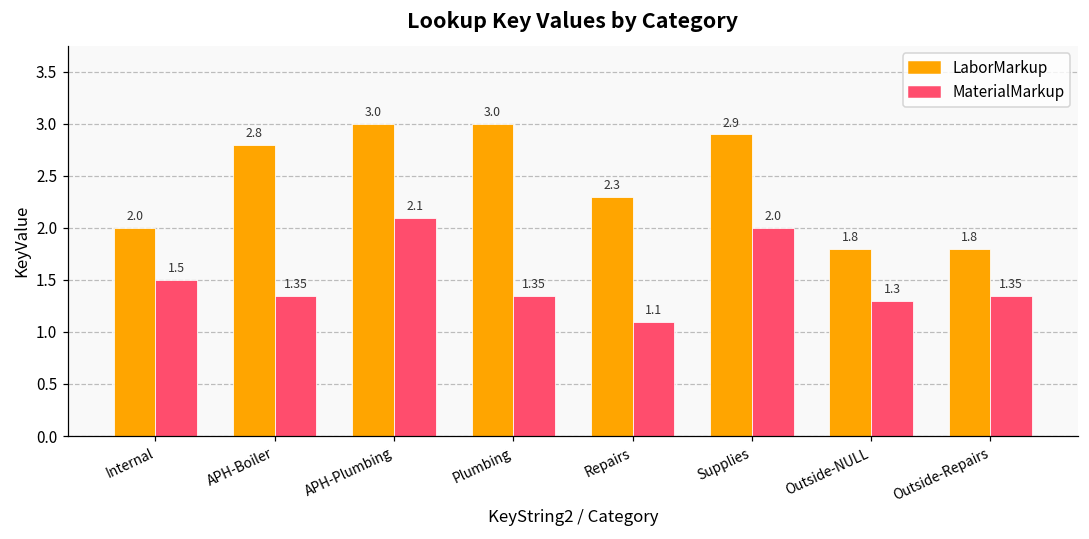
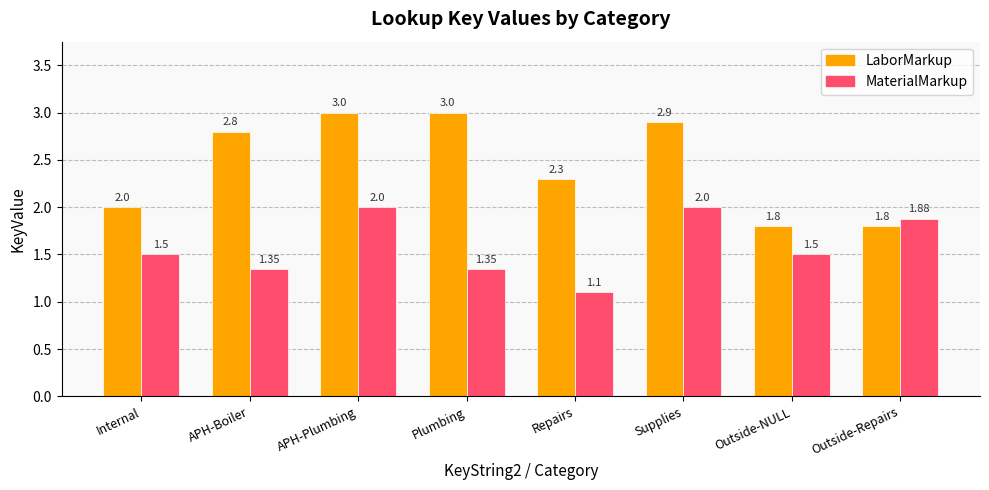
  {
    "LaborMarkup": {
      "Internal": 2.0,
      "APH-Boiler": 2.8,
      "APH-Plumbing": 3.0,
      "Plumbing": 3.0,
      "Repairs": 2.3,
      "Supplies": 2.9,
      "Outside-NULL": 1.8,
      "Outside-Repairs": 1.8
    },
    "MaterialMarkup": {
      "Internal": 1.5,
      "APH-Boiler": 1.35,
-     "APH-Plumbing": 2.1,
+     "APH-Plumbing": 2.0,
      "Plumbing": 1.35,
      "Repairs": 1.1,
      "Supplies": 2.0,
-     "Outside-NULL": 1.3,
-     "Outside-Repairs": 1.35
+     "Outside-NULL": 1.5,
+     "Outside-Repairs": 1.88
    }
  }
